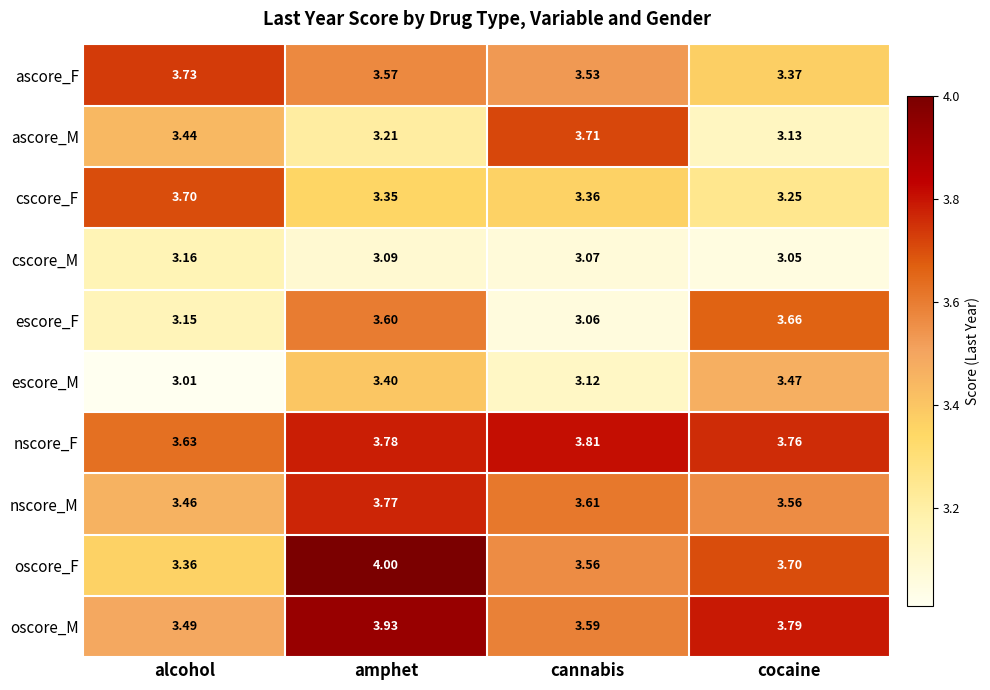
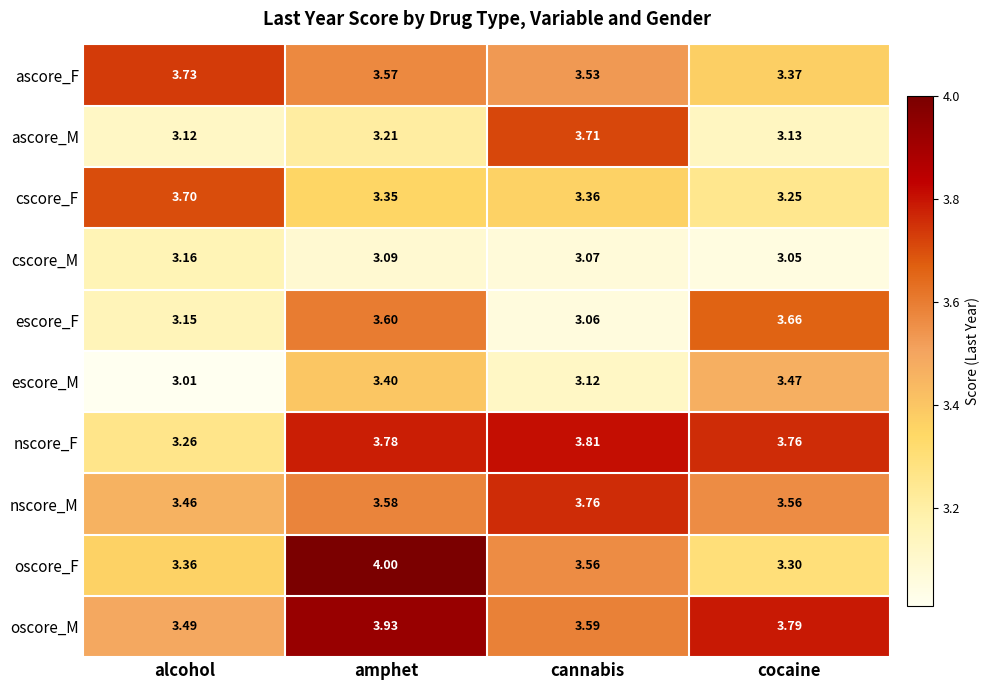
  {
    "ascore_F": {
      "alcohol": 3.73,
      "amphet": 3.57,
      "cannabis": 3.53,
      "cocaine": 3.37
    },
    "ascore_M": {
-     "alcohol": 3.44,
+     "alcohol": 3.12,
      "amphet": 3.21,
      "cannabis": 3.71,
      "cocaine": 3.13
    },
    "cscore_F": {
      "alcohol": 3.70,
      "amphet": 3.35,
      "cannabis": 3.36,
      "cocaine": 3.25
    },
    "cscore_M": {
      "alcohol": 3.16,
      "amphet": 3.09,
      "cannabis": 3.07,
      "cocaine": 3.05
    },
    "escore_F": {
      "alcohol": 3.15,
      "amphet": 3.60,
      "cannabis": 3.06,
      "cocaine": 3.66
    },
    "escore_M": {
      "alcohol": 3.01,
      "amphet": 3.40,
      "cannabis": 3.12,
      "cocaine": 3.47
    },
    "nscore_F": {
-     "alcohol": 3.63,
+     "alcohol": 3.26,
      "amphet": 3.78,
      "cannabis": 3.81,
      "cocaine": 3.76
    },
    "nscore_M": {
      "alcohol": 3.46,
-     "amphet": 3.77,
-     "cannabis": 3.61,
+     "amphet": 3.58,
+     "cannabis": 3.76,
      "cocaine": 3.56
    },
    "oscore_F": {
      "alcohol": 3.36,
      "amphet": 4.00,
      "cannabis": 3.56,
-     "cocaine": 3.70
+     "cocaine": 3.30
    },
    "oscore_M": {
      "alcohol": 3.49,
      "amphet": 3.93,
      "cannabis": 3.59,
      "cocaine": 3.79
    }
  }
